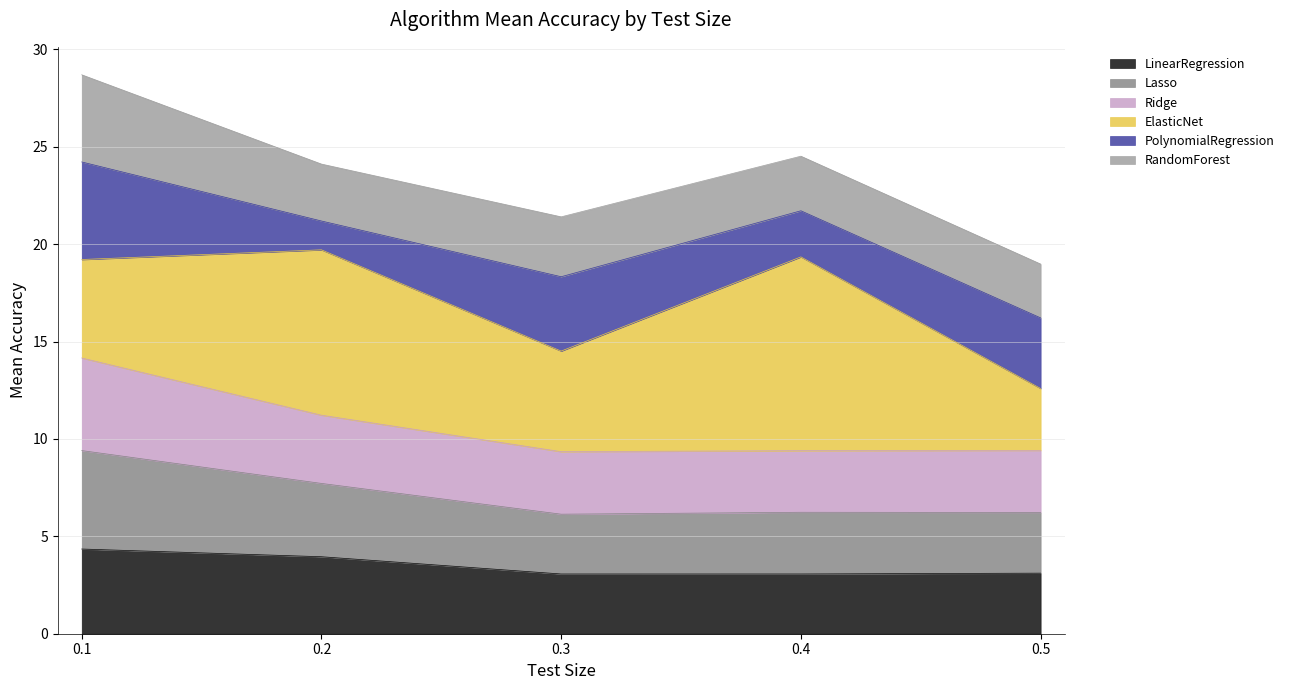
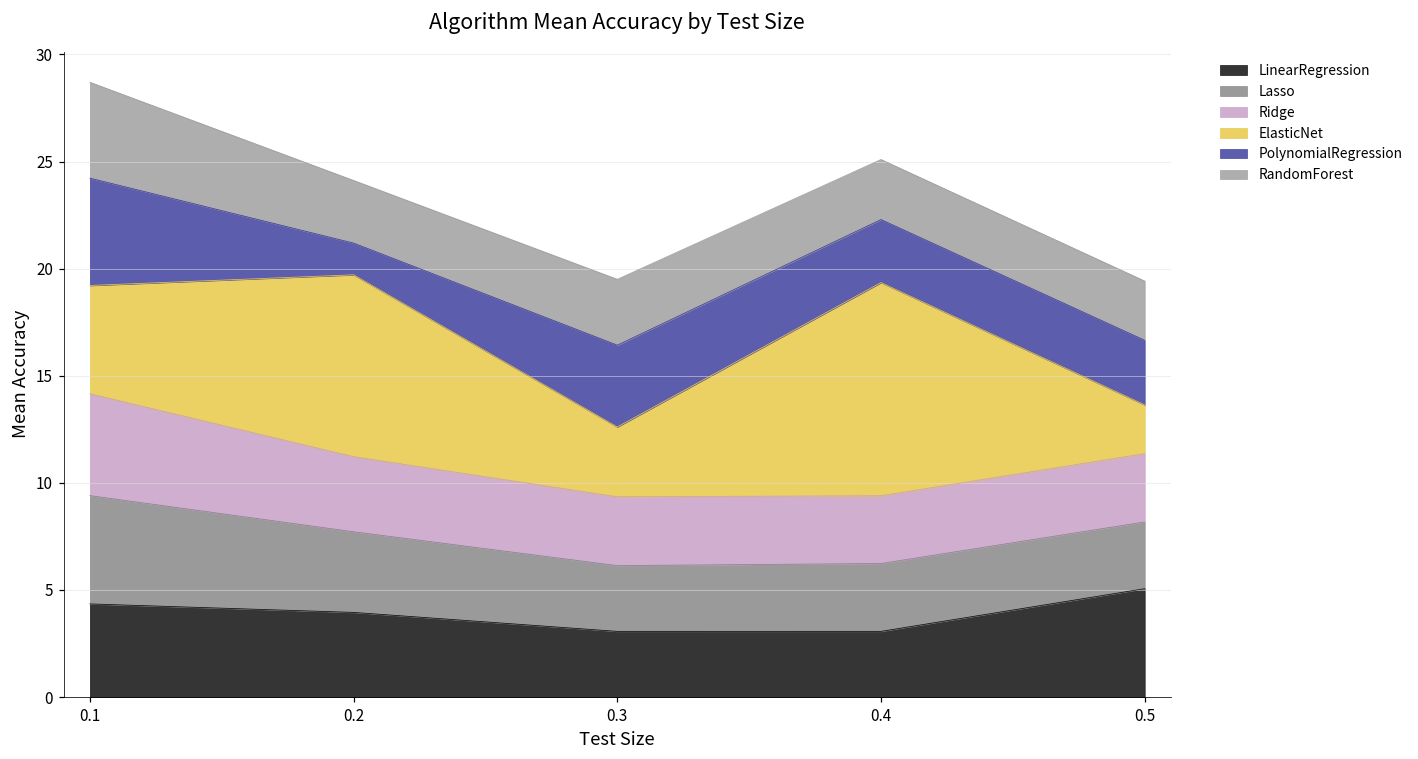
  {
    "LinearRegression": {
      "0.1": 4.3,
      "0.2": 4.0,
      "0.3": 3.1,
      "0.4": 3.1,
-     "0.5": 3.1
+     "0.5": 5.1
    },
    "ElasticNet": {
      "0.1": 5.1,
      "0.2": 8.5,
-     "0.3": 5.2,
+     "0.3": 3.3,
      "0.4": 9.9,
-     "0.5": 3.2
+     "0.5": 2.3
    },
    "PolynomialRegression": {
      "0.1": 5.0,
      "0.2": 1.5,
      "0.3": 3.8,
-     "0.4": 2.4,
-     "0.5": 3.6
+     "0.4": 2.9,
+     "0.5": 3.0
    }
  }
